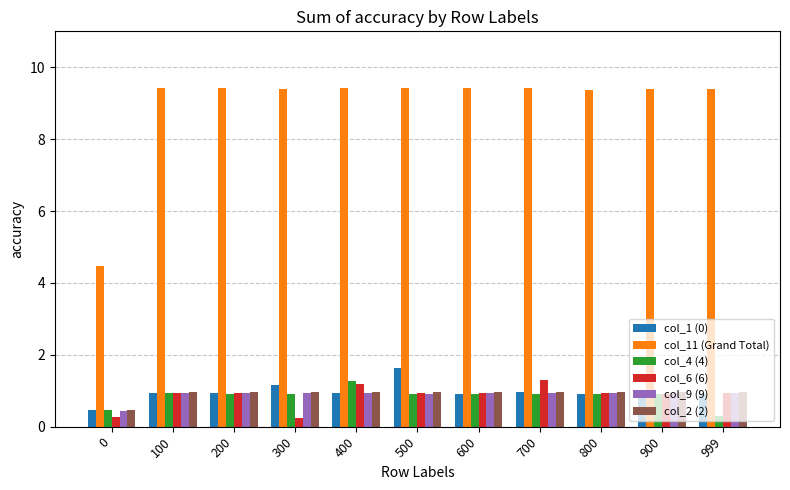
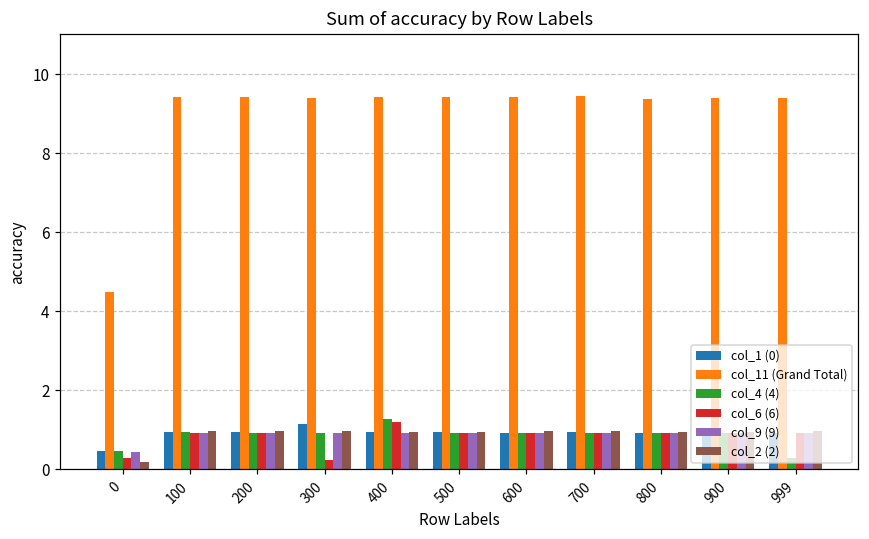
  {
    "col_1 (0)": {
      "0": 0.5,
      "100": 0.9,
      "200": 0.9,
      "300": 1.1,
      "400": 0.9,
-     "500": 1.6,
+     "500": 0.9,
      "600": 0.9,
      "700": 1.0,
      "800": 0.9
    },
    "col_11 (Grand Total)": {
      "0": 4.5,
      "100": 9.4,
      "200": 9.4,
      "300": 9.4,
      "400": 9.4,
      "500": 9.4,
      "600": 9.4,
      "700": 9.4,
      "800": 9.4,
      "900": 9.4,
      "999": 9.4
    },
    "col_4 (4)": {
      "0": 0.5,
      "100": 0.9,
      "200": 0.9,
      "300": 0.9,
      "400": 1.3,
      "500": 0.9,
      "600": 0.9,
      "700": 0.9,
      "800": 0.9
    },
    "col_6 (6)": {
      "0": 0.3,
      "100": 0.9,
      "200": 0.9,
      "300": 0.2,
      "400": 1.2,
      "500": 0.9,
      "600": 0.9,
-     "700": 1.3,
+     "700": 0.9,
      "800": 0.9
    },
    "col_9 (9)": {
      "0": 0.4,
      "100": 0.9,
      "200": 0.9,
      "300": 0.9,
      "400": 0.9,
      "500": 0.9,
      "600": 0.9,
      "700": 0.9,
      "800": 0.9
    },
    "col_2 (2)": {
-     "0": 0.5,
+     "0": 0.2,
      "100": 1.0,
      "200": 1.0,
      "300": 1.0,
      "400": 1.0,
      "500": 1.0,
      "600": 1.0,
      "700": 1.0,
      "800": 1.0
    }
  }
